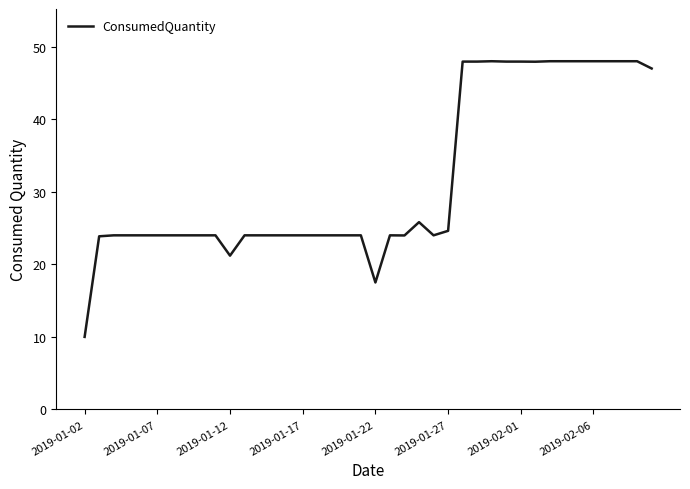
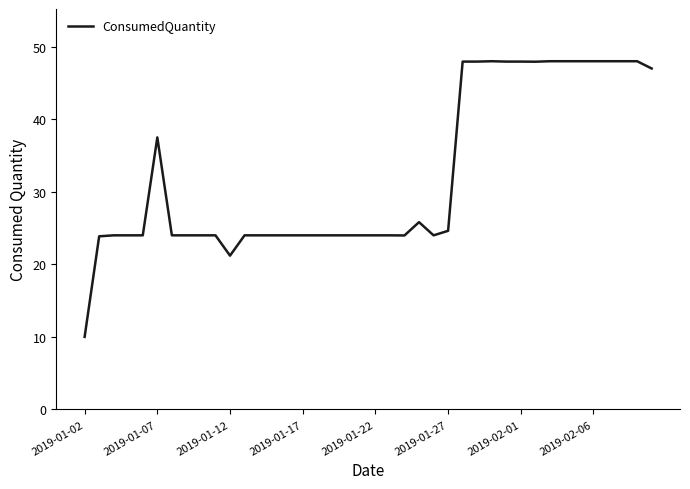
  {
    "2019-01-02": 10,
-   "2019-01-07": 24,
+   "2019-01-07": 38,
    "2019-01-12": 21,
    "2019-01-17": 24,
-   "2019-01-22": 18,
+   "2019-01-22": 24,
    "2019-01-27": 25,
    "2019-02-01": 48,
    "2019-02-06": 48
  }
